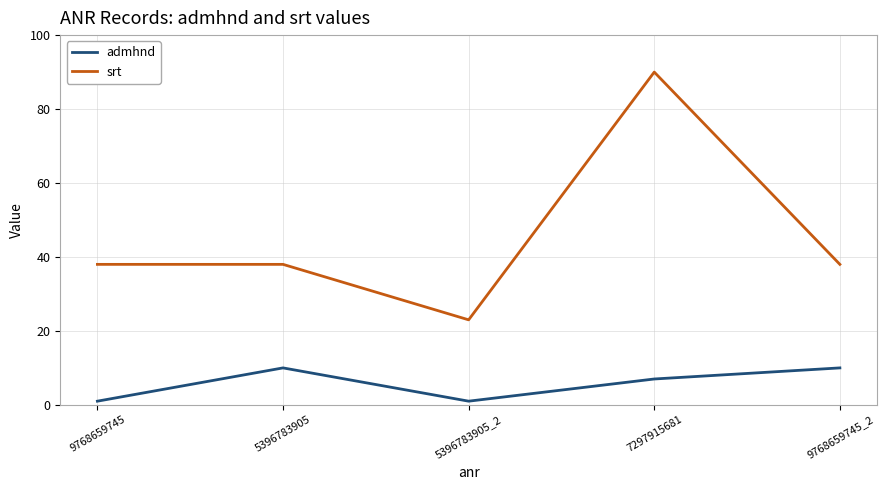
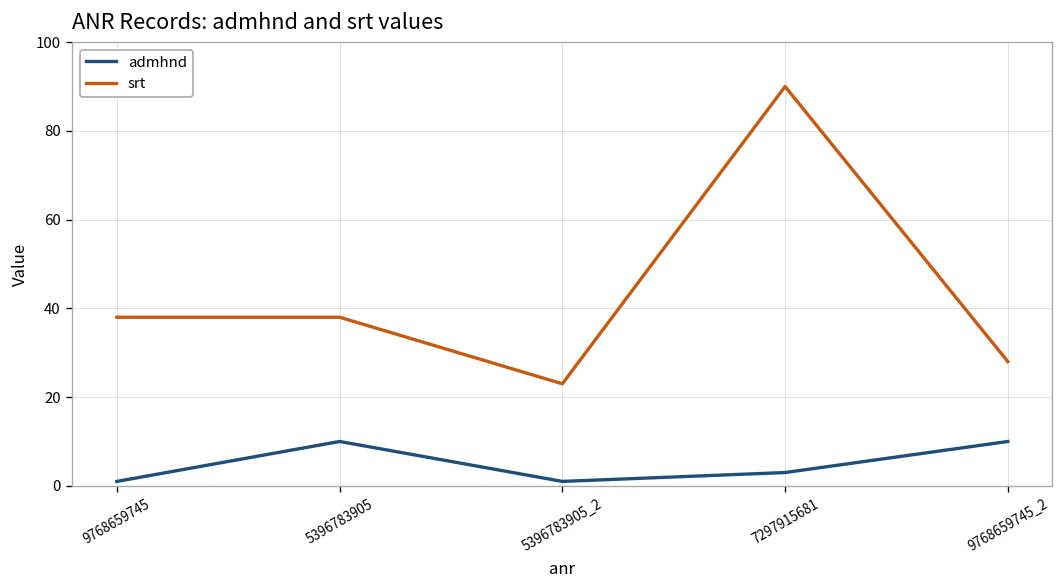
  {
    "admhnd": {
      "9768659745": 1,
      "5396783905": 10,
      "5396783905_2": 1,
-     "7297915681": 7,
+     "7297915681": 3,
      "9768659745_2": 10
    },
    "srt": {
      "9768659745": 38,
      "5396783905": 38,
      "5396783905_2": 23,
      "7297915681": 90,
-     "9768659745_2": 38
+     "9768659745_2": 28
    }
  }
